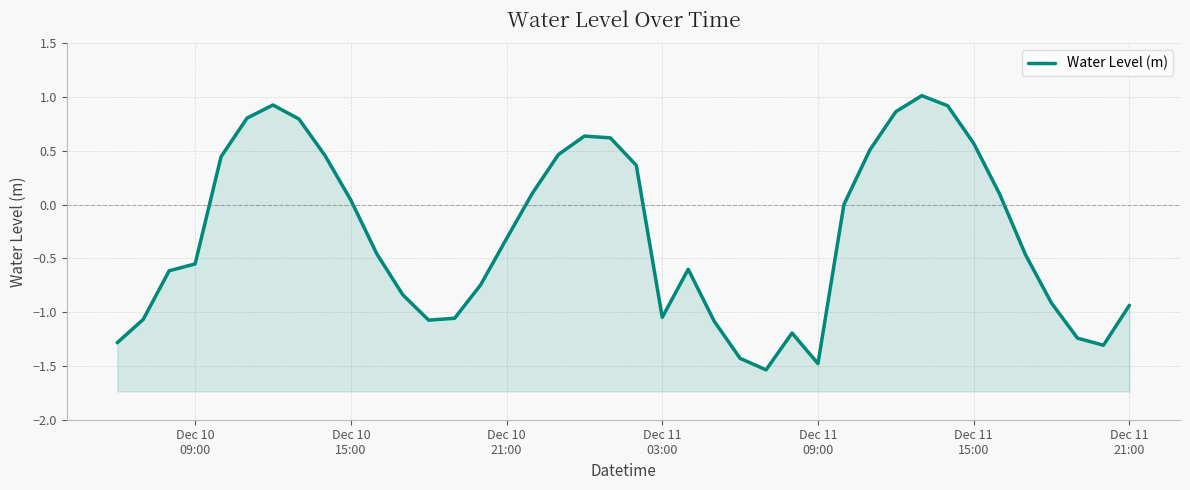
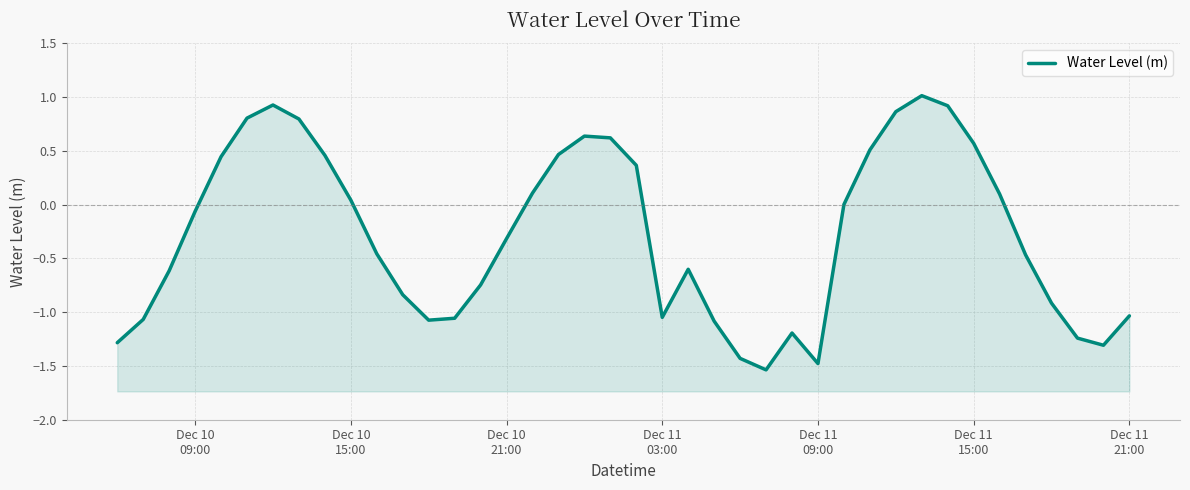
  {
-   "Dec 10 09:00": -0.55,
+   "Dec 10 09:00": -0.06,
    "Dec 10 15:00": 0.04,
    "Dec 10 21:00": -0.32,
    "Dec 11 03:00": -1.05,
    "Dec 11 09:00": -1.48,
    "Dec 11 15:00": 0.57,
-   "Dec 11 21:00": -0.94
+   "Dec 11 21:00": -1.03
  }
